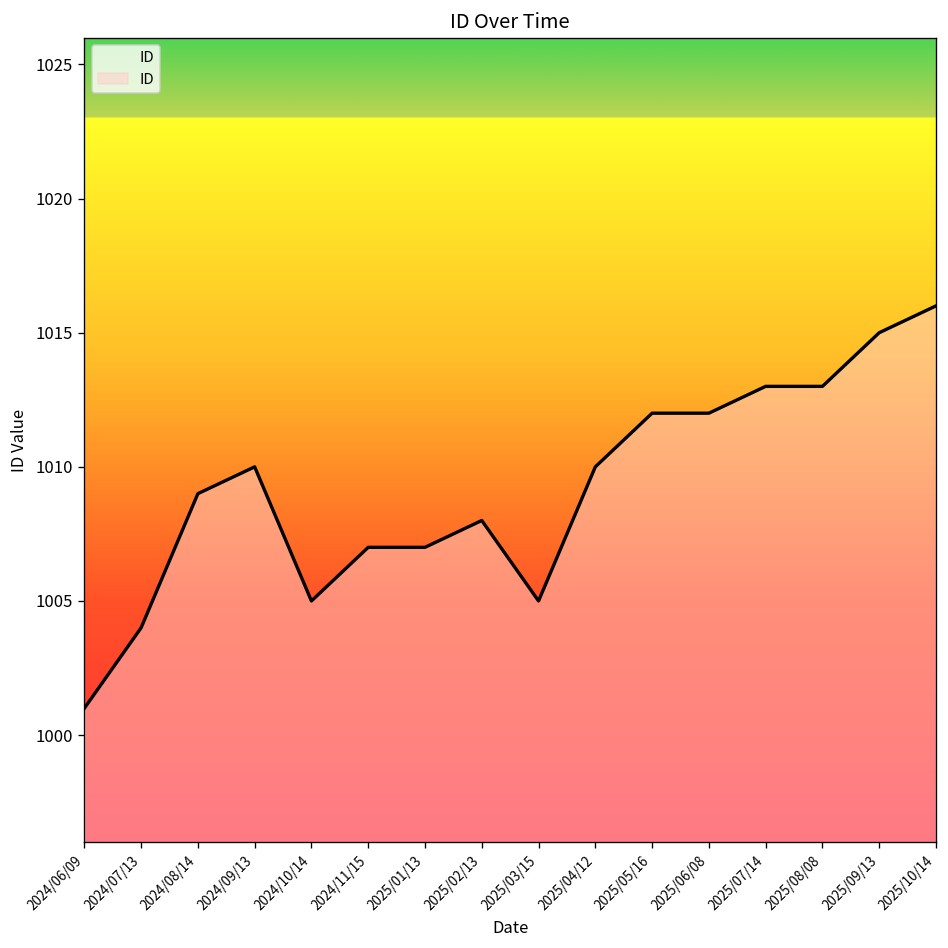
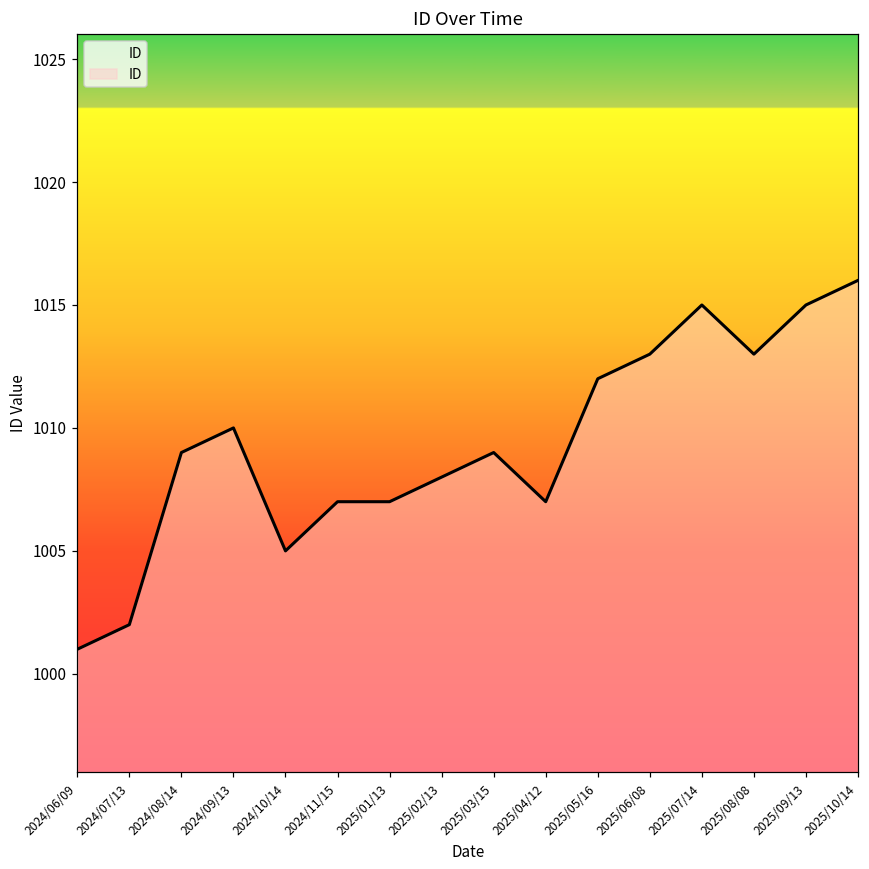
  {
    "2024/06/09": 1001,
-   "2024/07/13": 1004,
+   "2024/07/13": 1002,
    "2024/08/14": 1009,
    "2024/09/13": 1010,
    "2024/10/14": 1005,
    "2024/11/15": 1007,
    "2025/01/13": 1007,
    "2025/02/13": 1008,
-   "2025/03/15": 1005,
-   "2025/04/12": 1010,
+   "2025/03/15": 1009,
+   "2025/04/12": 1007,
    "2025/05/16": 1012,
-   "2025/06/08": 1012,
-   "2025/07/14": 1013,
+   "2025/06/08": 1013,
+   "2025/07/14": 1015,
    "2025/08/08": 1013,
    "2025/09/13": 1015,
    "2025/10/14": 1016
  }
